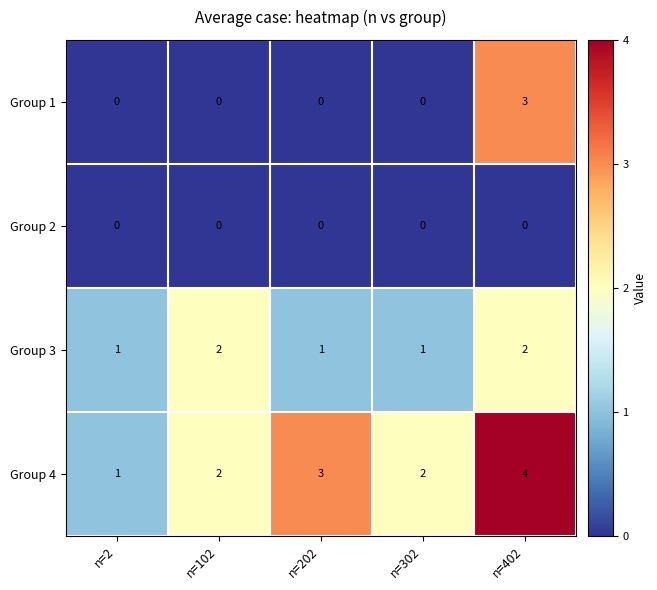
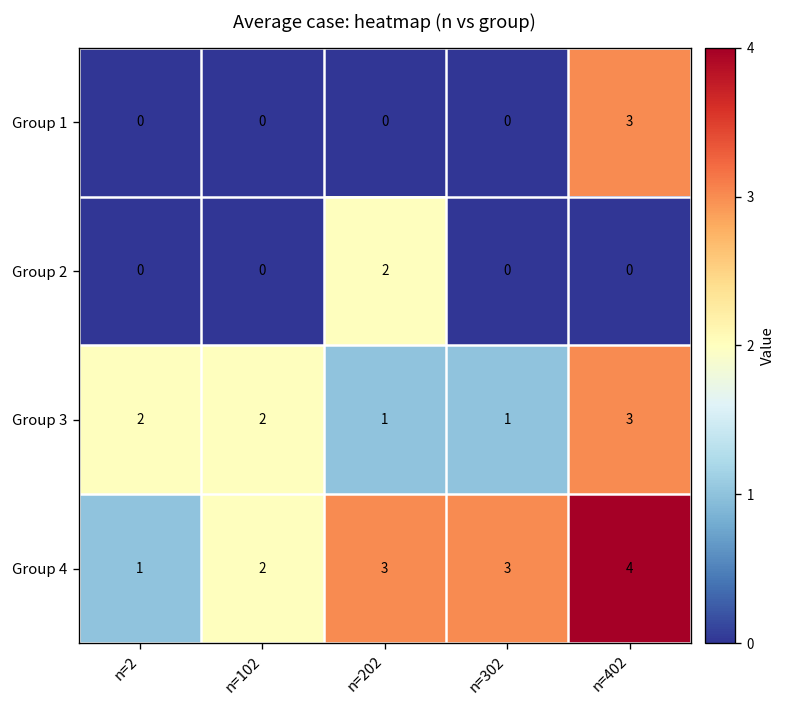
  {
    "Group 1": {
      "n=2": 0,
      "n=102": 0,
      "n=202": 0,
      "n=302": 0,
      "n=402": 3
    },
    "Group 2": {
      "n=2": 0,
      "n=102": 0,
-     "n=202": 0,
+     "n=202": 2,
      "n=302": 0,
      "n=402": 0
    },
    "Group 3": {
-     "n=2": 1,
+     "n=2": 2,
      "n=102": 2,
      "n=202": 1,
      "n=302": 1,
-     "n=402": 2
+     "n=402": 3
    },
    "Group 4": {
      "n=2": 1,
      "n=102": 2,
      "n=202": 3,
-     "n=302": 2,
+     "n=302": 3,
      "n=402": 4
    }
  }
